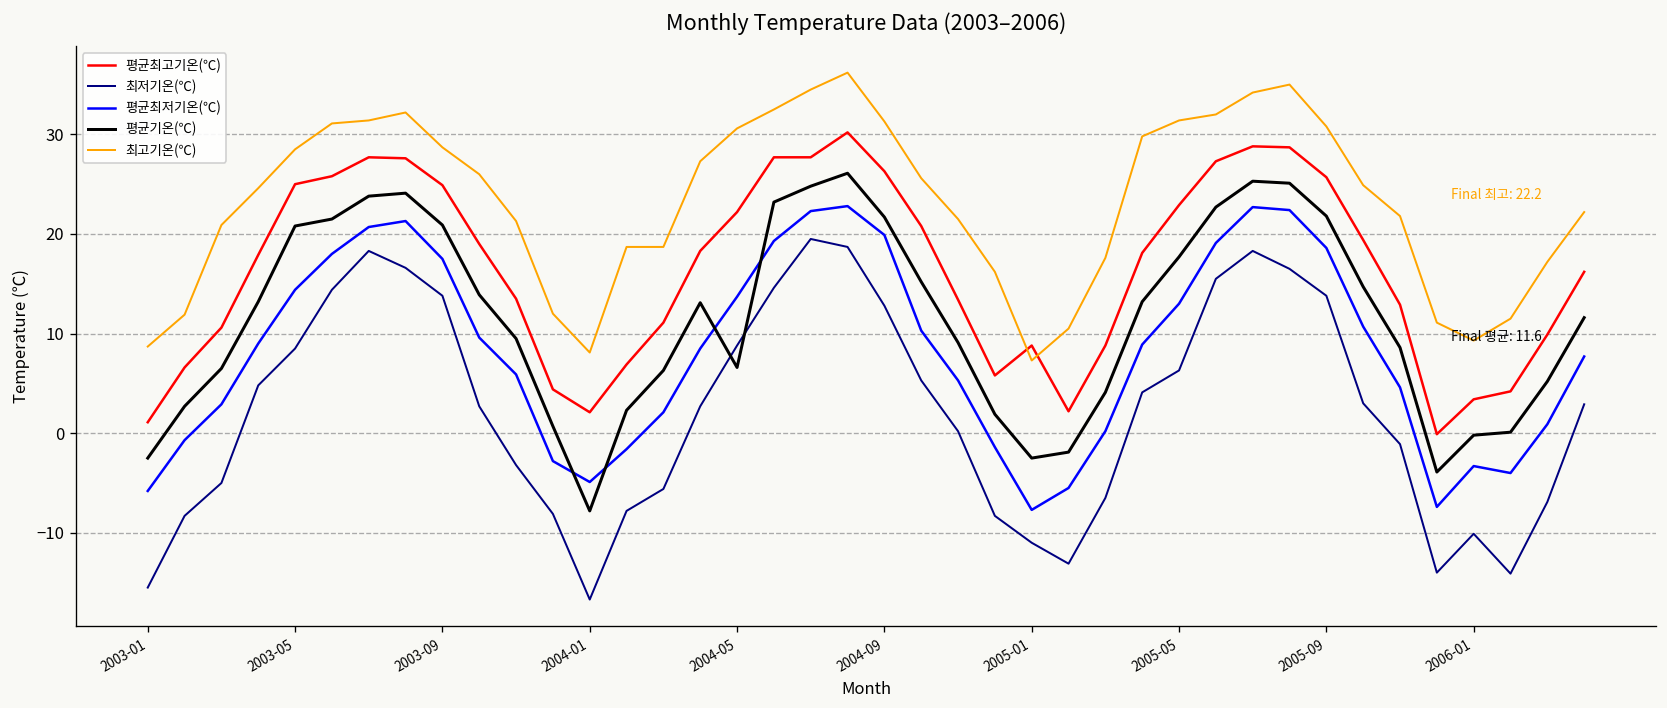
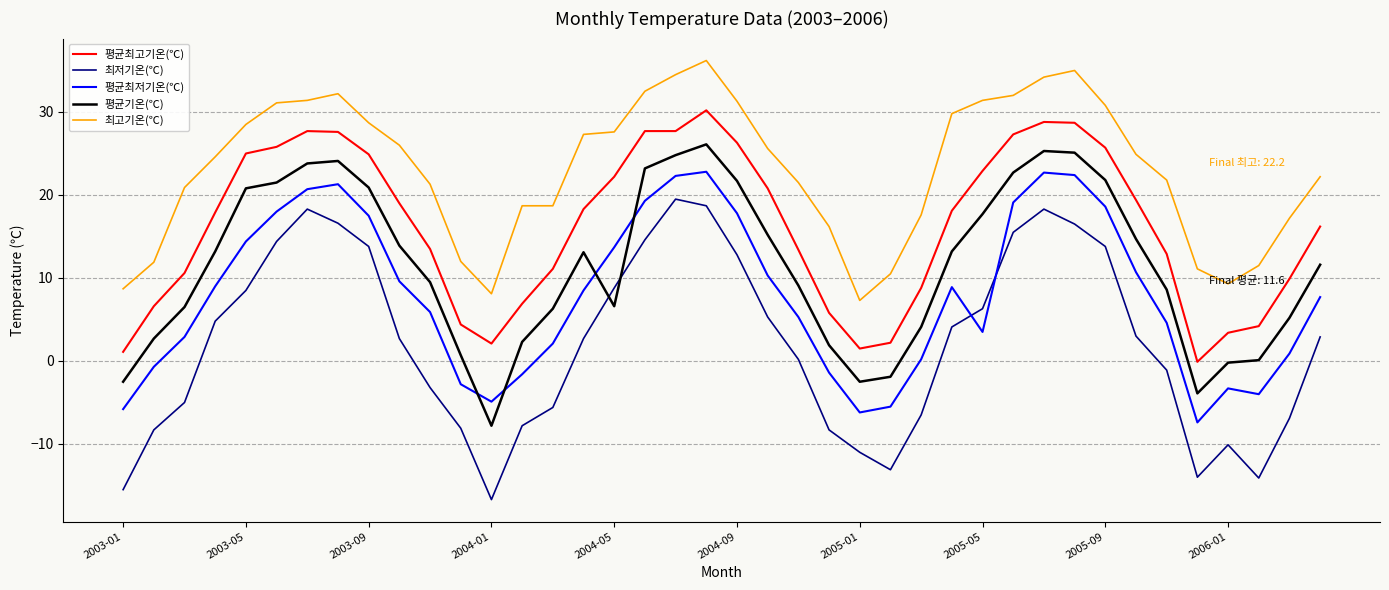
  {
    "평균최고기온(℃)": {
      "2003-01": 1,
      "2003-05": 25,
      "2003-09": 25,
      "2004-01": 2,
      "2004-05": 22,
      "2004-09": 26,
-     "2005-01": 9,
+     "2005-01": 2,
      "2005-05": 23,
      "2005-09": 26,
      "2006-01": 3
    },
    "최저기온(℃)": {
      "2003-01": -16,
      "2003-05": 9,
      "2003-09": 14,
      "2004-01": -17,
      "2004-05": 9,
      "2004-09": 13,
      "2005-01": -11,
      "2005-05": 6,
      "2005-09": 14,
      "2006-01": -10
    },
    "평균최저기온(℃)": {
      "2003-01": -6,
      "2003-05": 14,
      "2003-09": 18,
      "2004-01": -5,
      "2004-05": 14,
-     "2004-09": 20,
-     "2005-01": -8,
-     "2005-05": 13,
+     "2004-09": 18,
+     "2005-01": -6,
+     "2005-05": 4,
      "2005-09": 19,
      "2006-01": -3
    },
    "평균기온(℃)": {
      "2003-01": -3,
      "2003-05": 21,
      "2003-09": 21,
      "2004-01": -8,
      "2004-05": 7,
      "2004-09": 22,
      "2005-01": -3,
      "2005-05": 18,
      "2005-09": 22,
      "2006-01": 0
    },
    "최고기온(℃)": {
      "2003-01": 9,
      "2003-05": 29,
      "2003-09": 29,
      "2004-01": 8,
-     "2004-05": 31,
+     "2004-05": 28,
      "2004-09": 31,
      "2005-01": 7,
      "2005-05": 31,
      "2005-09": 31
    }
  }
